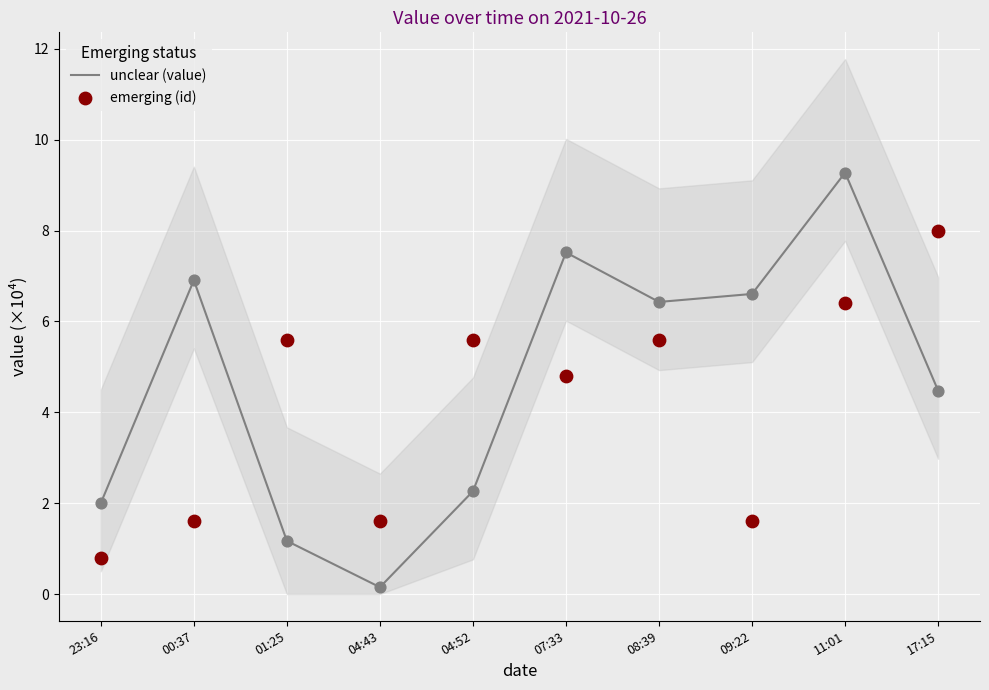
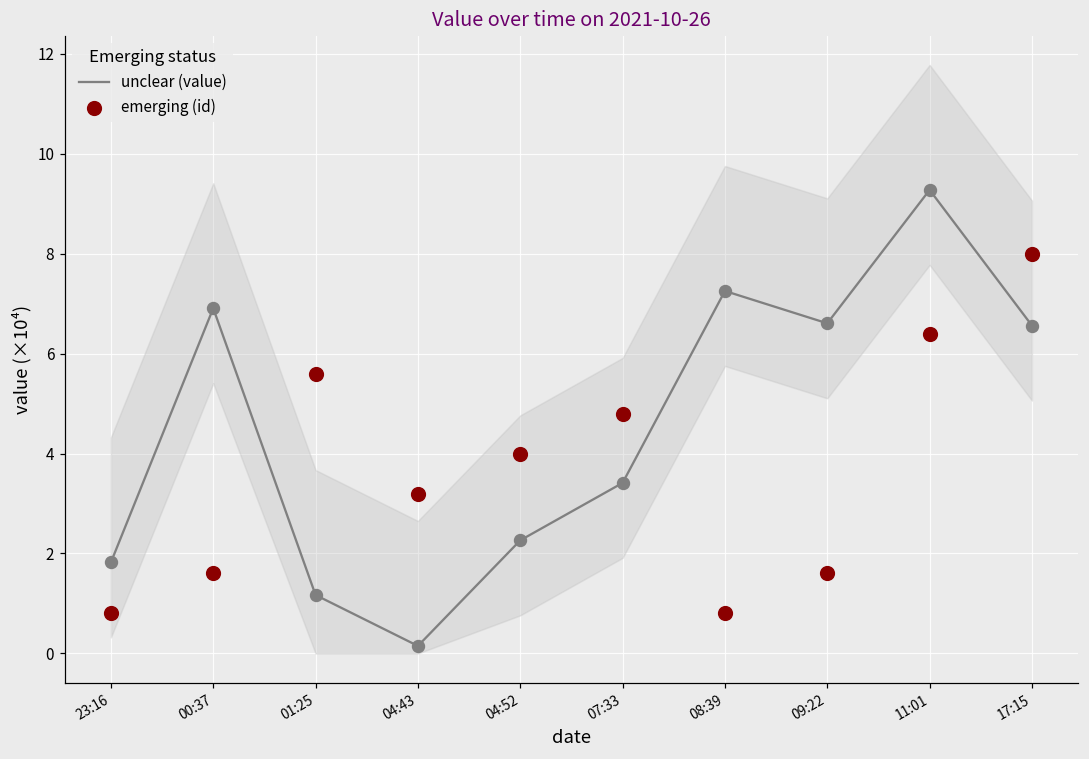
  {
    "unclear (value)": {
-     "23:16": 2.0,
+     "23:16": 1.8,
      "00:37": 6.9,
      "01:25": 1.2,
      "04:43": 0.2,
      "04:52": 2.3,
-     "07:33": 7.5,
-     "08:39": 6.4,
+     "07:33": 3.4,
+     "08:39": 7.3,
      "09:22": 6.6,
      "11:01": 9.3,
-     "17:15": 4.5
+     "17:15": 6.6
    },
    "emerging (id)": {
-     "04:43": 1.6,
-     "04:52": 5.6,
-     "08:39": 5.6
+     "04:43": 3.2,
+     "04:52": 4.0,
+     "08:39": 0.8
    }
  }
